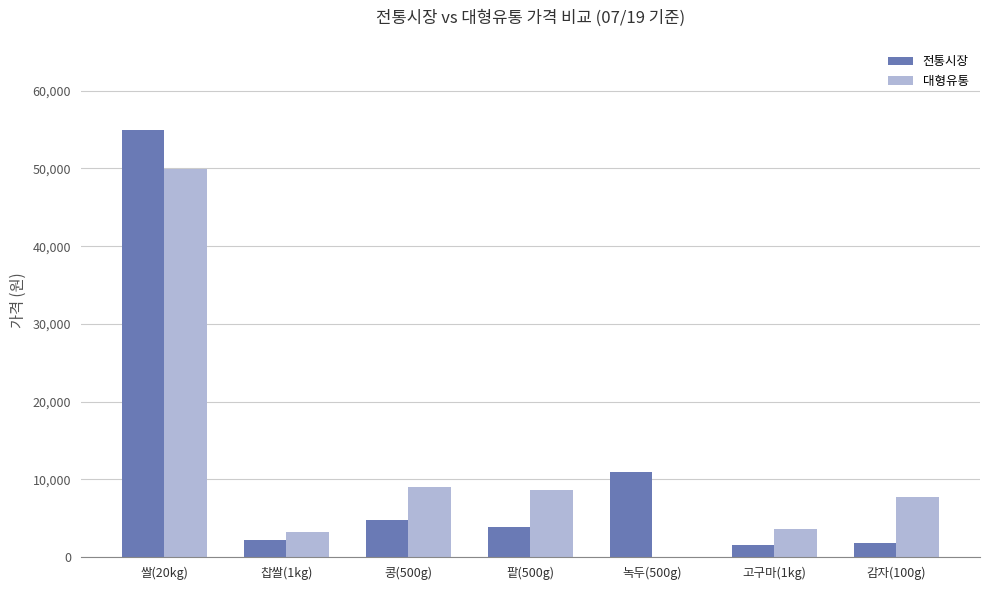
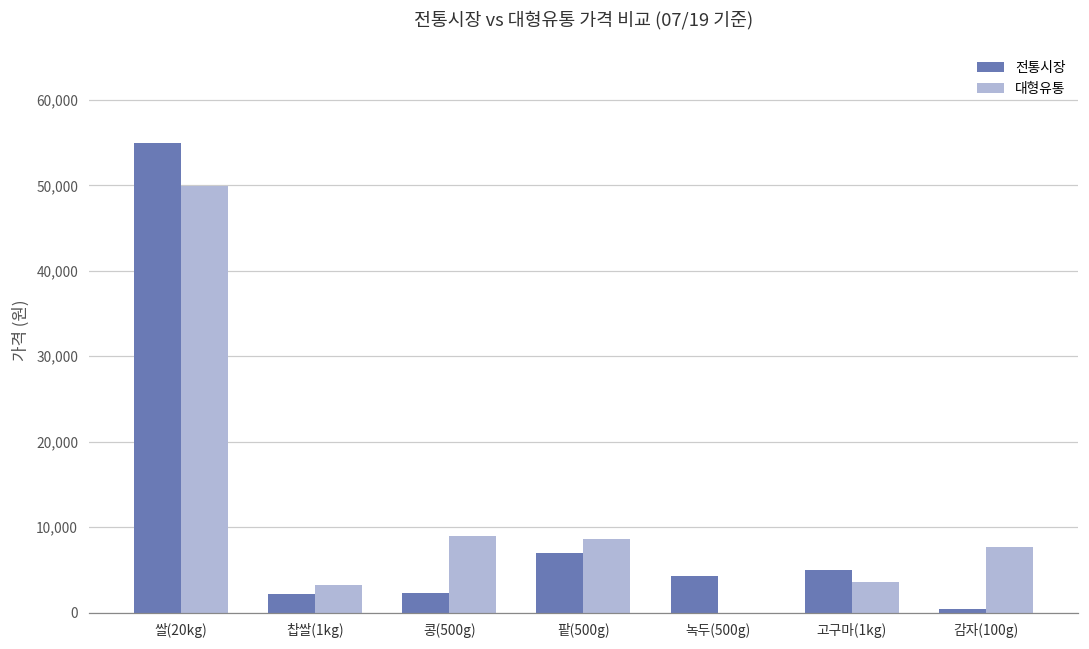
  {
    "전통시장": {
      "쌀(20kg)": "55,000",
      "찹쌀(1kg)": "2,000",
-     "콩(500g)": "5,000",
-     "팥(500g)": "4,000",
-     "녹두(500g)": "11,000",
-     "고구마(1kg)": "2,000",
-     "감자(100g)": "2,000"
+     "콩(500g)": "2,000",
+     "팥(500g)": "7,000",
+     "녹두(500g)": "4,000",
+     "고구마(1kg)": "5,000",
+     "감자(100g)": "0"
    },
    "대형유통": {
      "쌀(20kg)": "50,000",
      "찹쌀(1kg)": "3,000",
      "콩(500g)": "9,000",
      "팥(500g)": "9,000",
      "녹두(500g)": "0",
      "고구마(1kg)": "4,000",
      "감자(100g)": "8,000"
    }
  }
